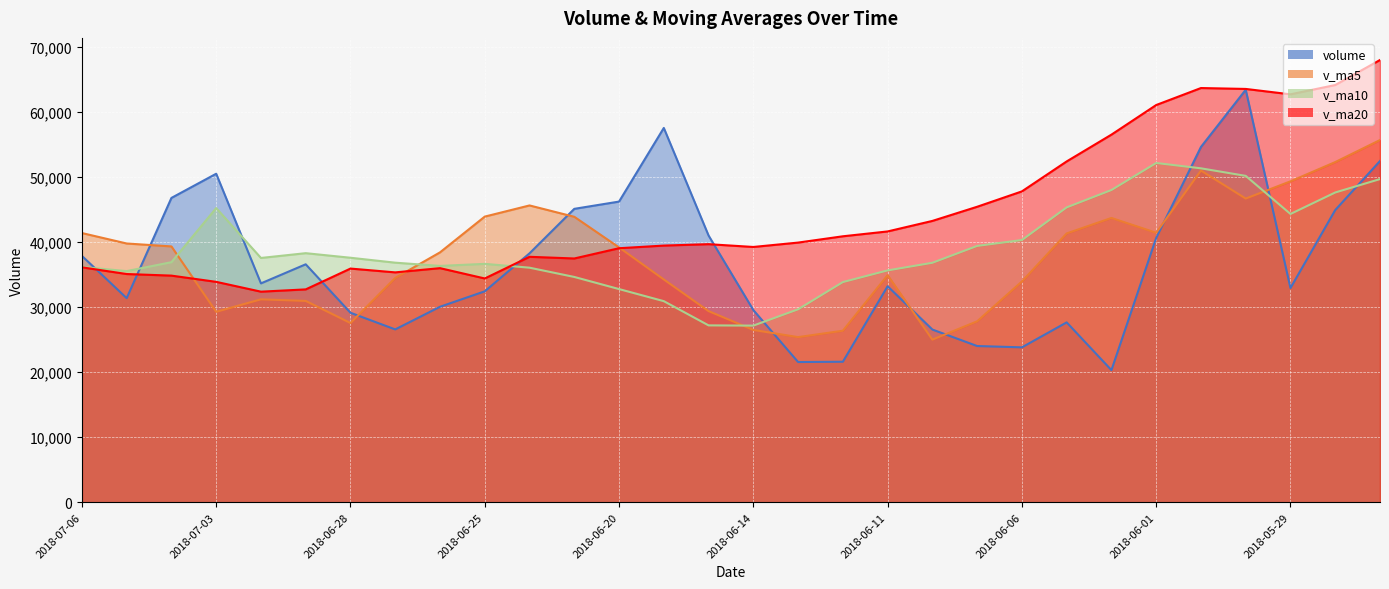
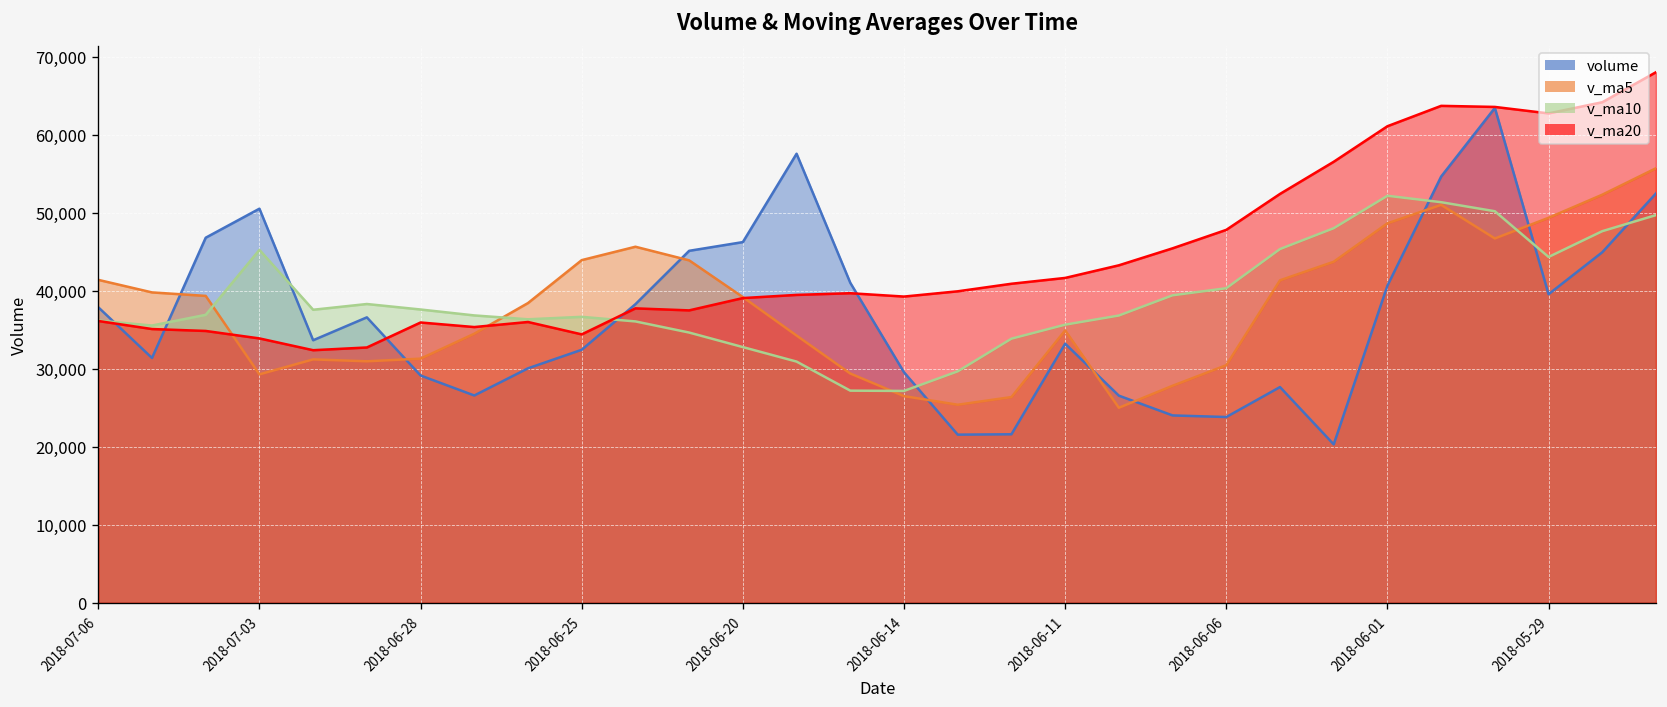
  {
    "volume": {
      "2018-07-06": "38,000",
      "2018-07-03": "51,000",
      "2018-06-28": "29,000",
      "2018-06-25": "32,000",
      "2018-06-20": "46,000",
      "2018-06-14": "30,000",
      "2018-06-11": "33,000",
      "2018-06-06": "24,000",
      "2018-06-01": "41,000",
-     "2018-05-29": "33,000"
+     "2018-05-29": "40,000"
    },
    "v_ma5": {
      "2018-07-06": "41,000",
      "2018-07-03": "29,000",
-     "2018-06-28": "28,000",
+     "2018-06-28": "31,000",
      "2018-06-25": "44,000",
      "2018-06-14": "26,000",
      "2018-06-11": "35,000",
-     "2018-06-06": "34,000",
-     "2018-06-01": "41,000",
+     "2018-06-06": "30,000",
+     "2018-06-01": "49,000",
      "2018-05-29": "49,000"
    },
    "v_ma10": {
      "2018-07-03": "45,000",
      "2018-06-28": "38,000",
      "2018-06-25": "37,000",
      "2018-06-20": "33,000",
      "2018-06-14": "27,000",
      "2018-06-11": "36,000",
      "2018-06-06": "40,000",
      "2018-06-01": "52,000",
      "2018-05-29": "44,000"
    },
    "v_ma20": {
      "2018-07-03": "34,000",
      "2018-06-28": "36,000",
      "2018-06-25": "34,000",
      "2018-06-14": "39,000",
      "2018-06-11": "42,000",
      "2018-06-06": "48,000",
      "2018-06-01": "61,000"
    }
  }
